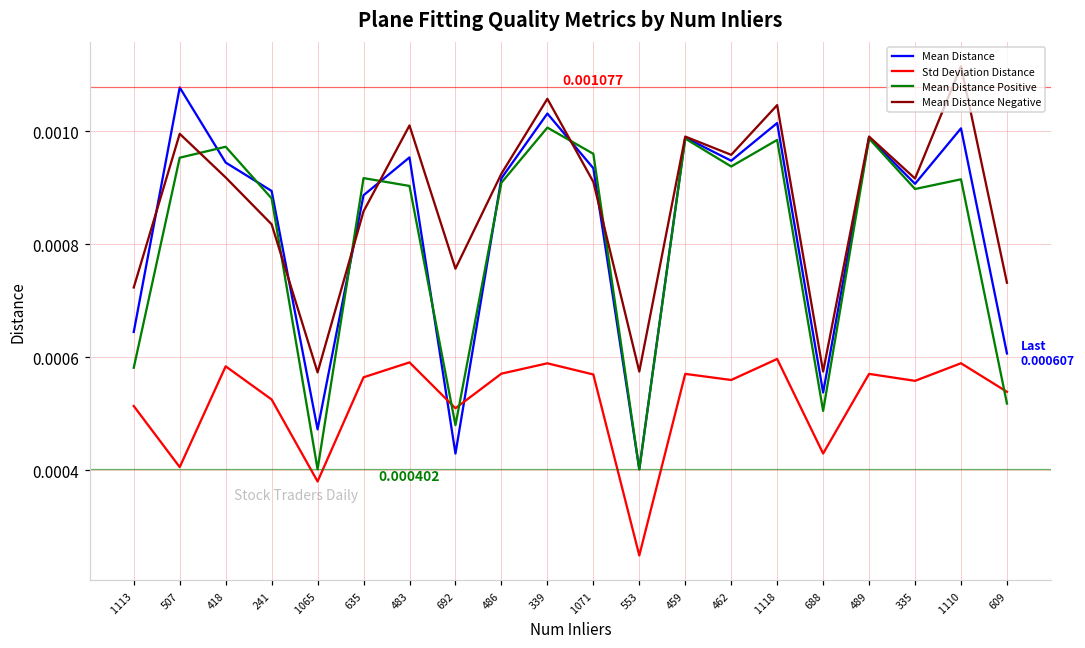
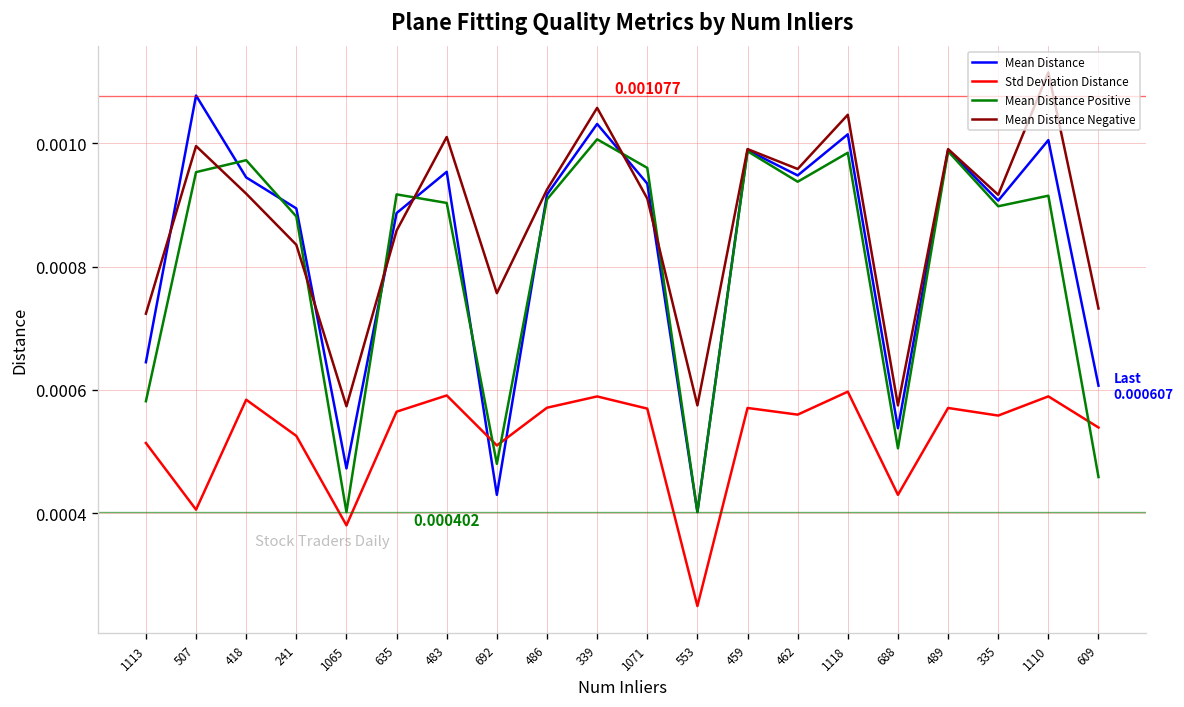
  {
    "Mean Distance": {
      "609": 0.000607
    },
    "Std Deviation Distance": {
      "1113": 0.00051,
      "507": 0.00041,
      "418": 0.00058,
      "241": 0.00053,
      "1065": 0.00038,
      "635": 0.00056,
      "483": 0.00059,
      "692": 0.00051,
      "486": 0.00057,
      "339": 0.00059,
      "1071": 0.00057,
      "553": 0.00025,
      "459": 0.00057,
      "462": 0.00056,
      "1118": 0.00060,
      "688": 0.00043,
      "489": 0.00057,
      "335": 0.00056,
      "1110": 0.00059,
      "609": 0.00054
    },
    "Mean Distance Positive": {
      "1113": 0.00058,
      "507": 0.00095,
      "418": 0.00097,
      "241": 0.00088,
      "1065": 0.00040,
      "635": 0.00092,
      "483": 0.00090,
      "692": 0.00048,
      "486": 0.00091,
      "339": 0.00101,
      "1071": 0.00096,
      "462": 0.00094,
      "1118": 0.00098,
      "688": 0.00051,
      "335": 0.00090,
      "1110": 0.00091,
-     "609": 0.00052
+     "609": 0.00046
    },
    "Mean Distance Negative": {
      "1113": 0.00072,
      "507": 0.00100,
      "418": 0.00092,
      "241": 0.00084,
      "1065": 0.00057,
      "635": 0.00086,
      "483": 0.00101,
      "692": 0.00076,
      "486": 0.00092,
      "1071": 0.00091,
      "553": 0.00057,
      "462": 0.00096,
      "1118": 0.00105,
      "688": 0.00057,
      "335": 0.00092,
      "609": 0.00073
    }
  }
